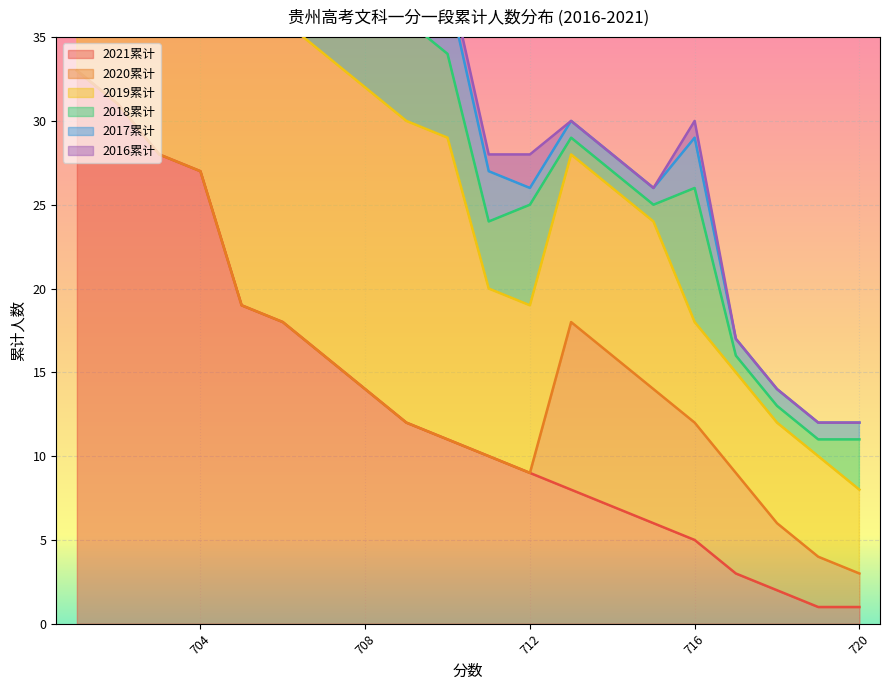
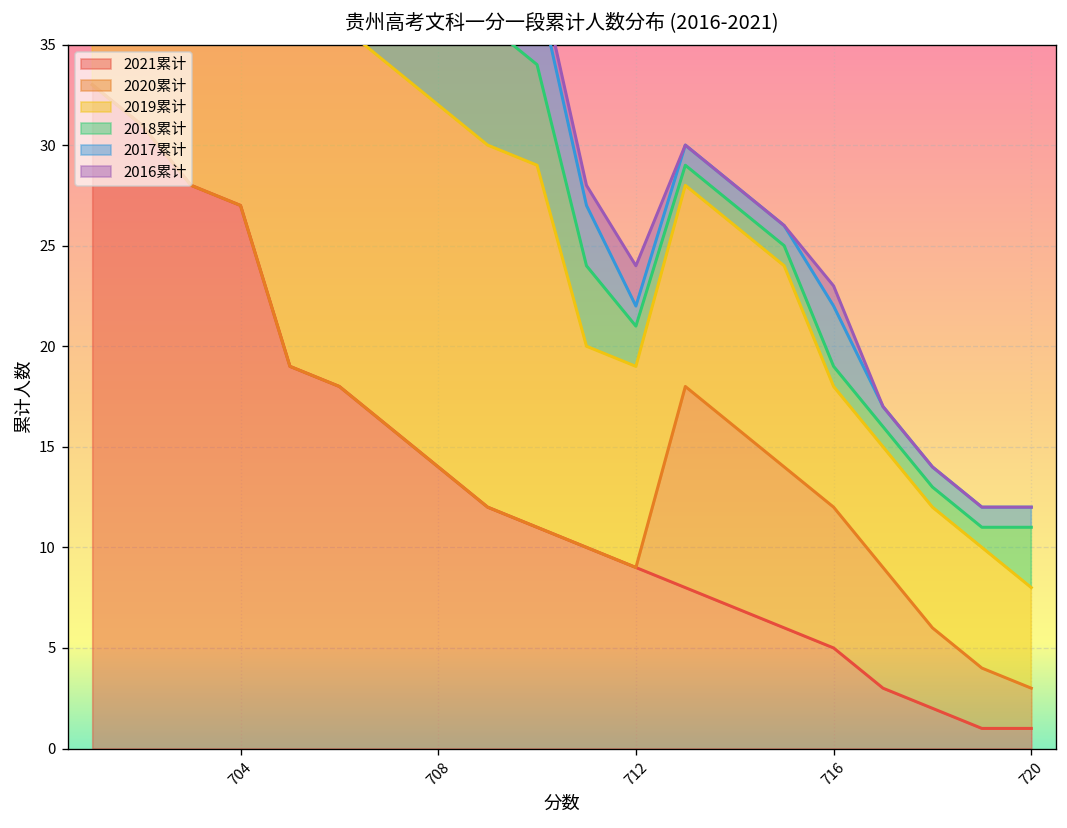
  {
    "2018累计": {
-     "712": 6,
-     "716": 8,
+     "712": 2,
+     "716": 1,
      "720": 3
    },
    "2017累计": {
      "712": 1,
      "716": 3
    },
    "2016累计": {
      "712": 2,
      "716": 1
    }
  }
